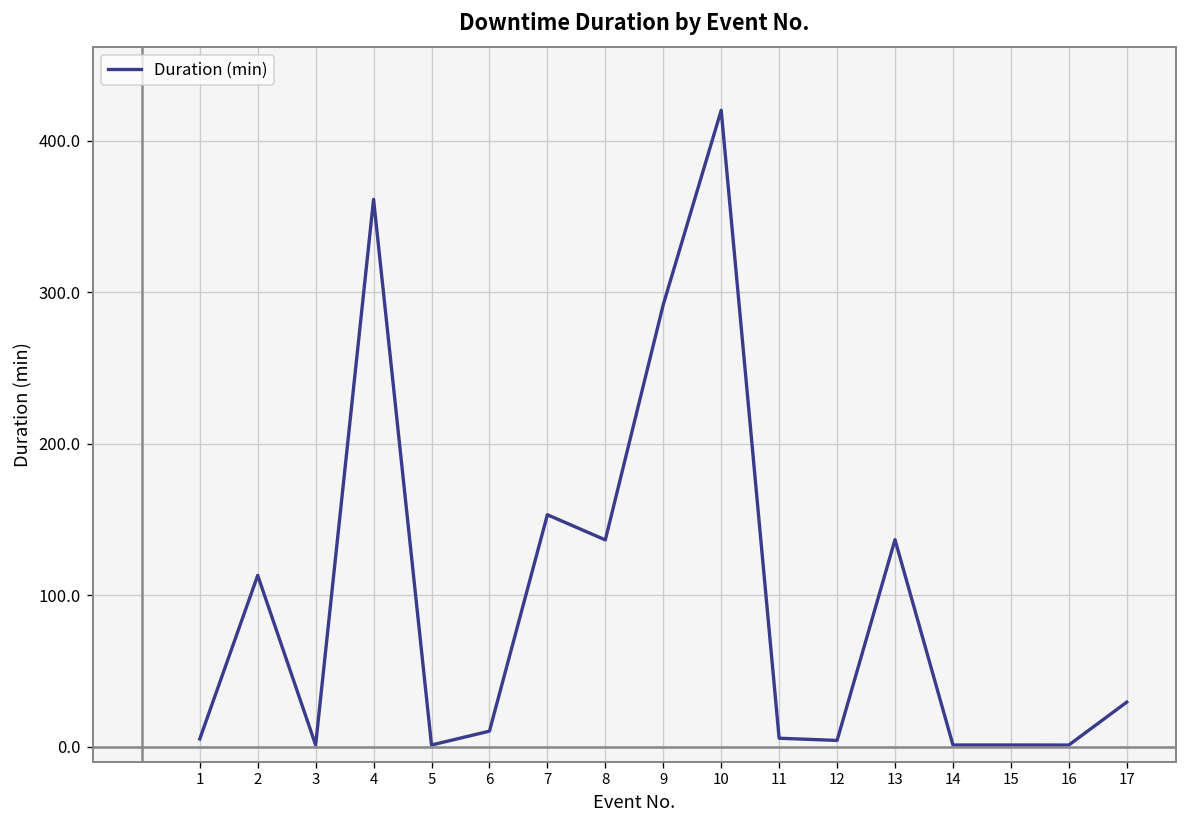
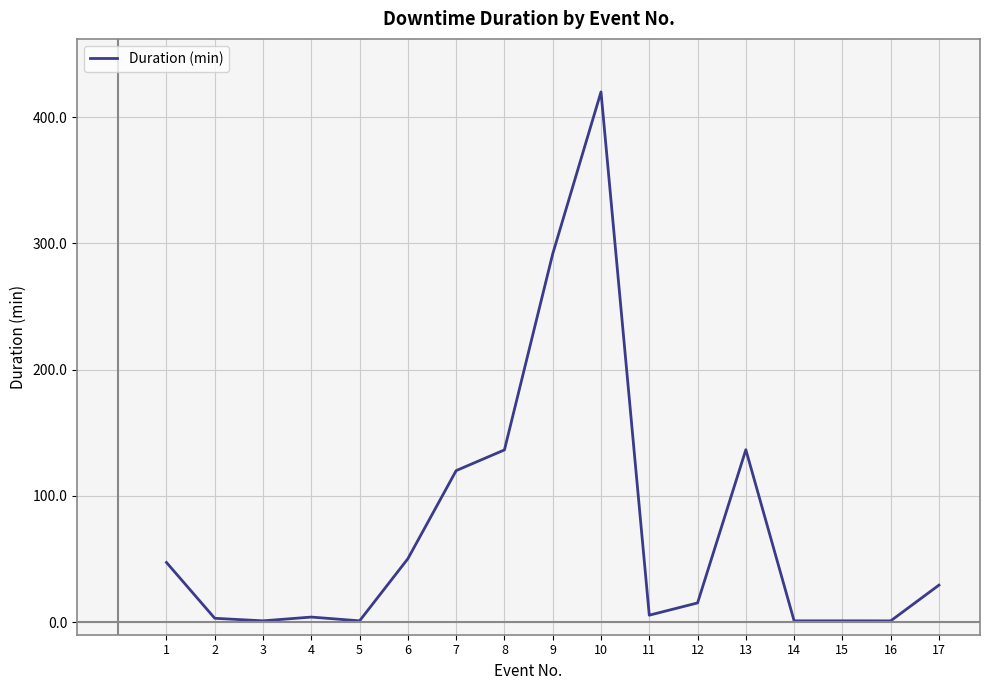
  {
-   "1": 5,
-   "2": 113,
+   "1": 47,
+   "2": 3,
    "3": 1,
-   "4": 361,
+   "4": 4,
    "5": 1,
-   "6": 10,
-   "7": 153,
+   "6": 50,
+   "7": 120,
    "8": 136,
    "9": 292,
    "10": 420,
    "11": 5,
-   "12": 4,
+   "12": 15,
    "13": 137,
    "14": 1,
    "15": 1,
    "16": 1,
    "17": 29
  }
